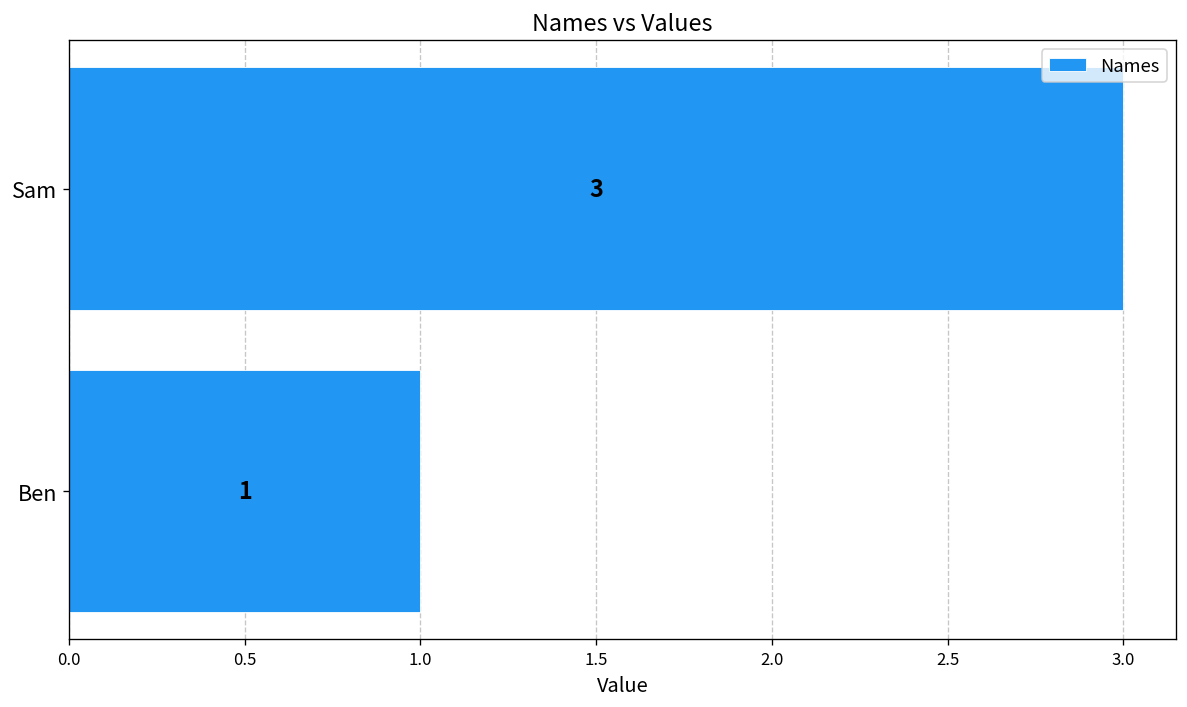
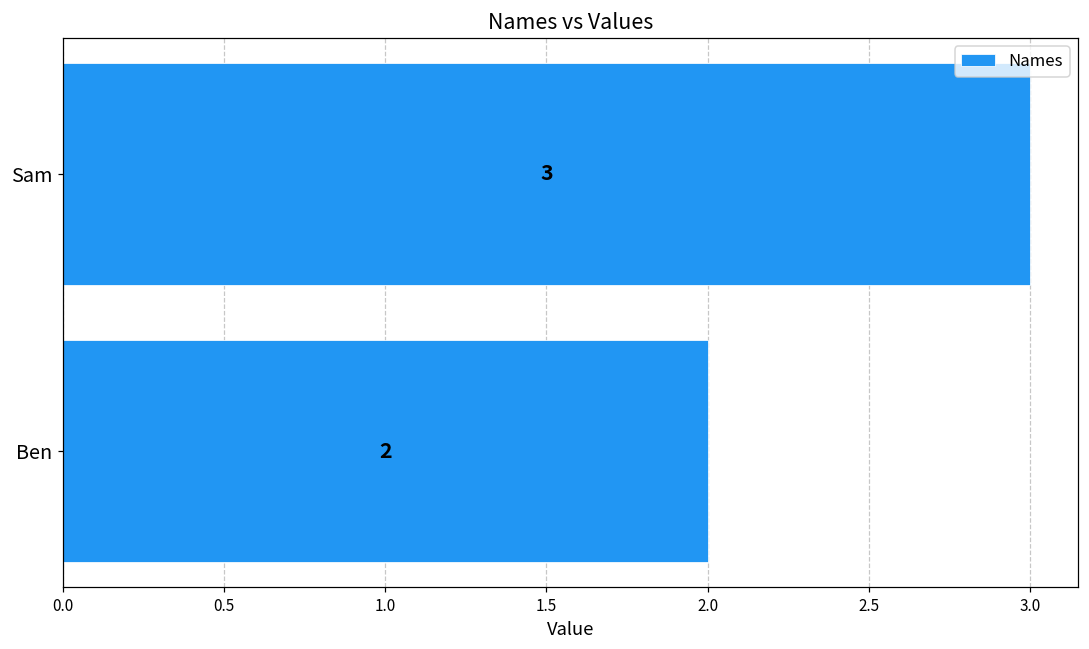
  {
    "Sam": 3,
-   "Ben": 1
+   "Ben": 2
  }
